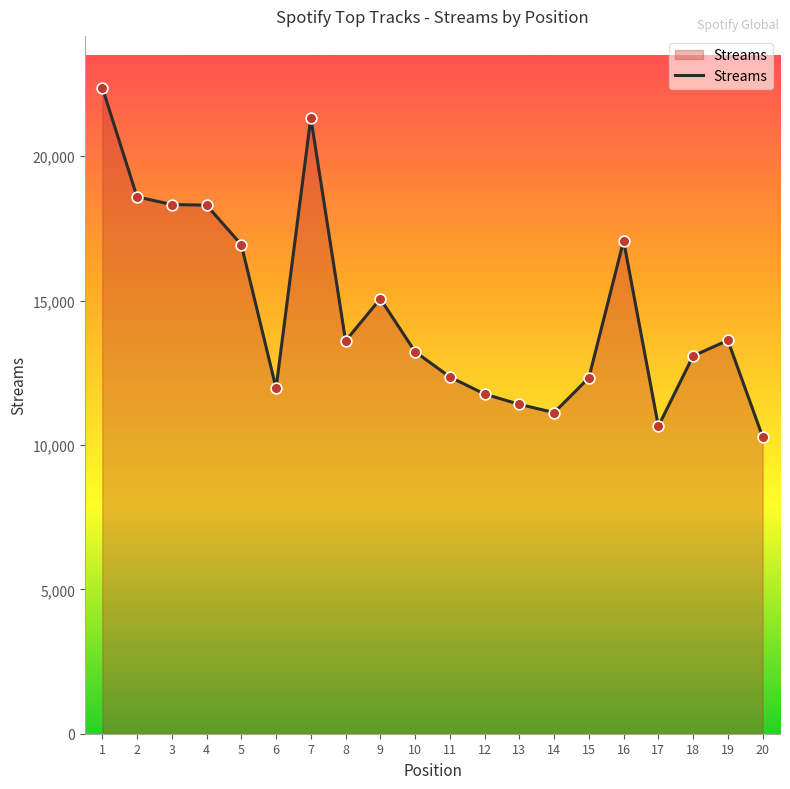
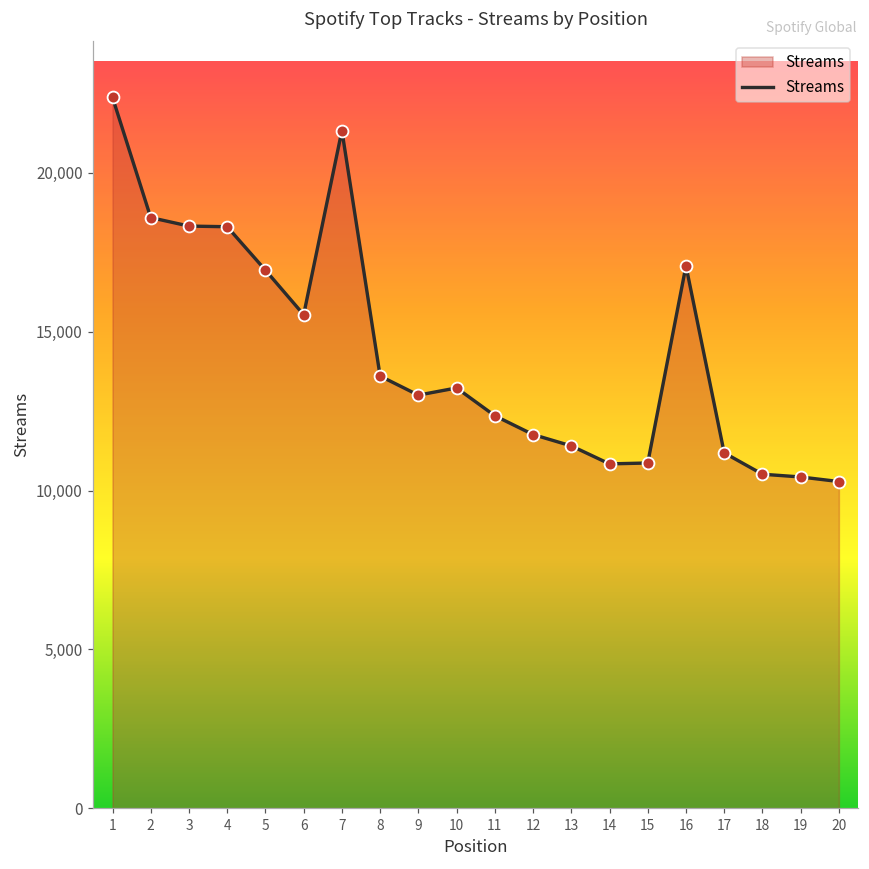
  {
    "1": "22,400",
    "2": "18,600",
    "3": "18,300",
    "4": "18,300",
    "5": "16,900",
-   "6": "12,000",
+   "6": "15,500",
    "7": "21,300",
    "8": "13,600",
-   "9": "15,100",
+   "9": "13,000",
    "10": "13,200",
    "11": "12,400",
    "12": "11,800",
    "13": "11,400",
-   "14": "11,100",
-   "15": "12,300",
+   "14": "10,800",
+   "15": "10,900",
    "16": "17,100",
-   "17": "10,700",
-   "18": "13,100",
-   "19": "13,600",
+   "17": "11,200",
+   "18": "10,500",
+   "19": "10,400",
    "20": "10,300"
  }
